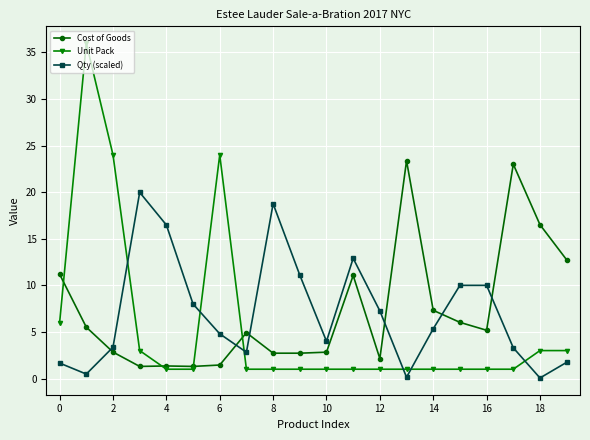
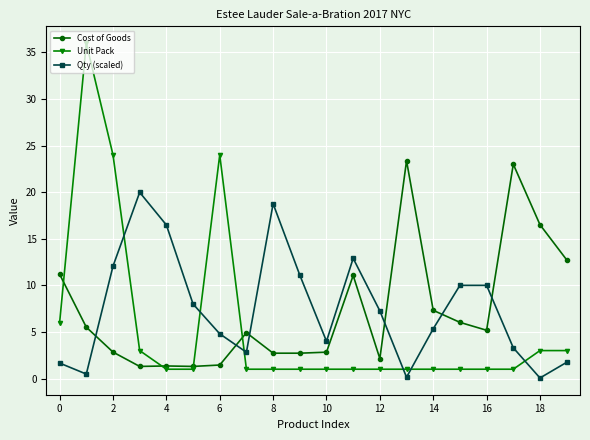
  {
    "Qty (scaled)": {
      "0": 2,
-     "2": 3,
+     "2": 12,
      "4": 16,
      "6": 5,
      "8": 19,
      "10": 4,
      "12": 7,
      "14": 5,
      "16": 10,
      "18": 0
    }
  }
